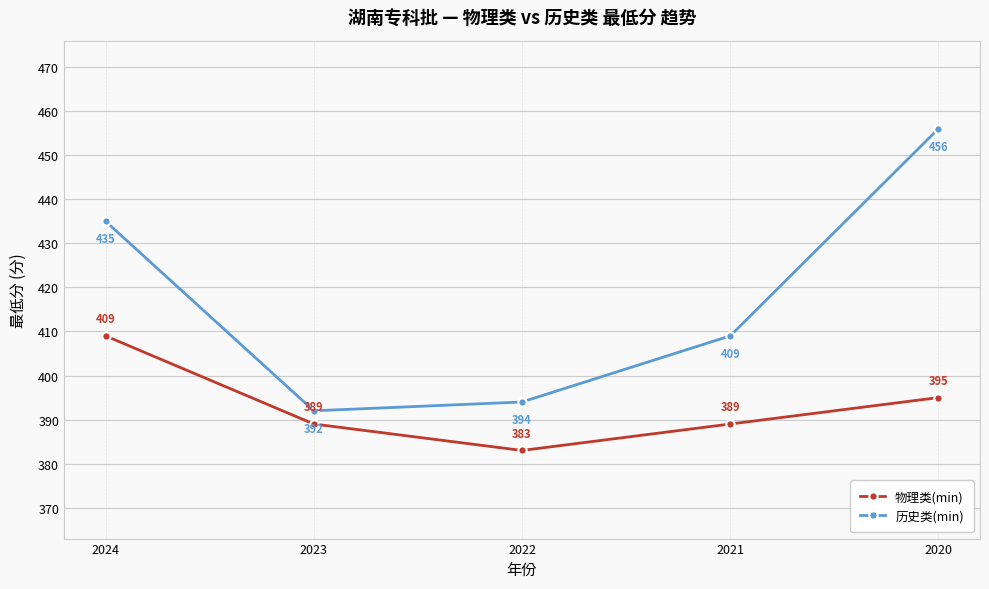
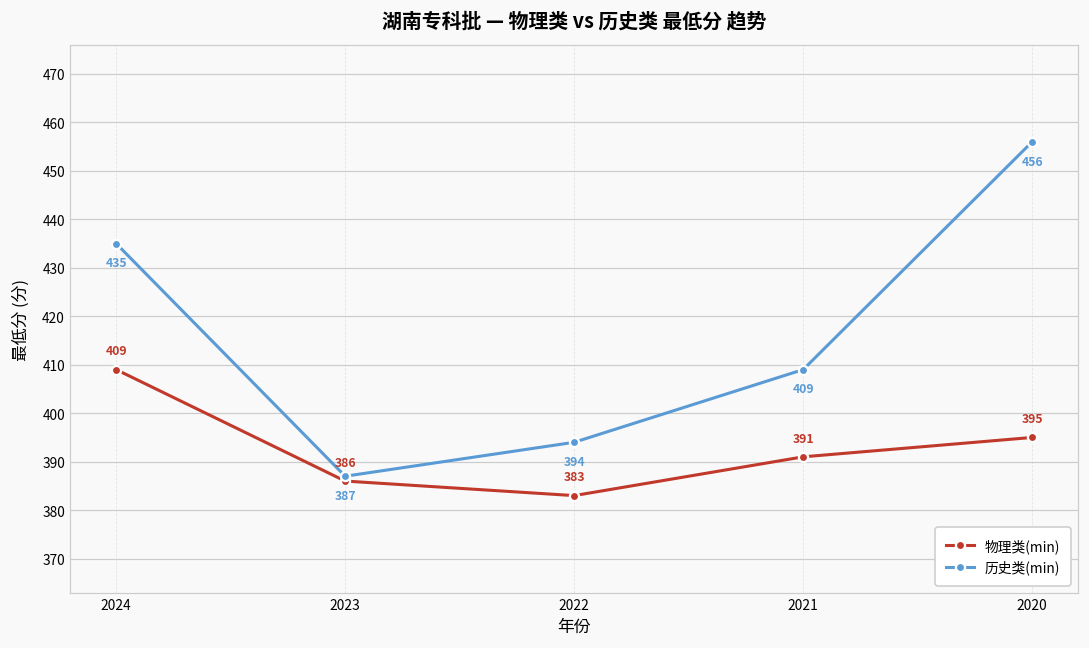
  {
    "物理类(min)": {
      "2024": 409,
-     "2023": 389,
+     "2023": 386,
      "2022": 383,
-     "2021": 389,
+     "2021": 391,
      "2020": 395
    },
    "历史类(min)": {
      "2024": 435,
-     "2023": 392,
+     "2023": 387,
      "2022": 394,
      "2021": 409,
      "2020": 456
    }
  }
